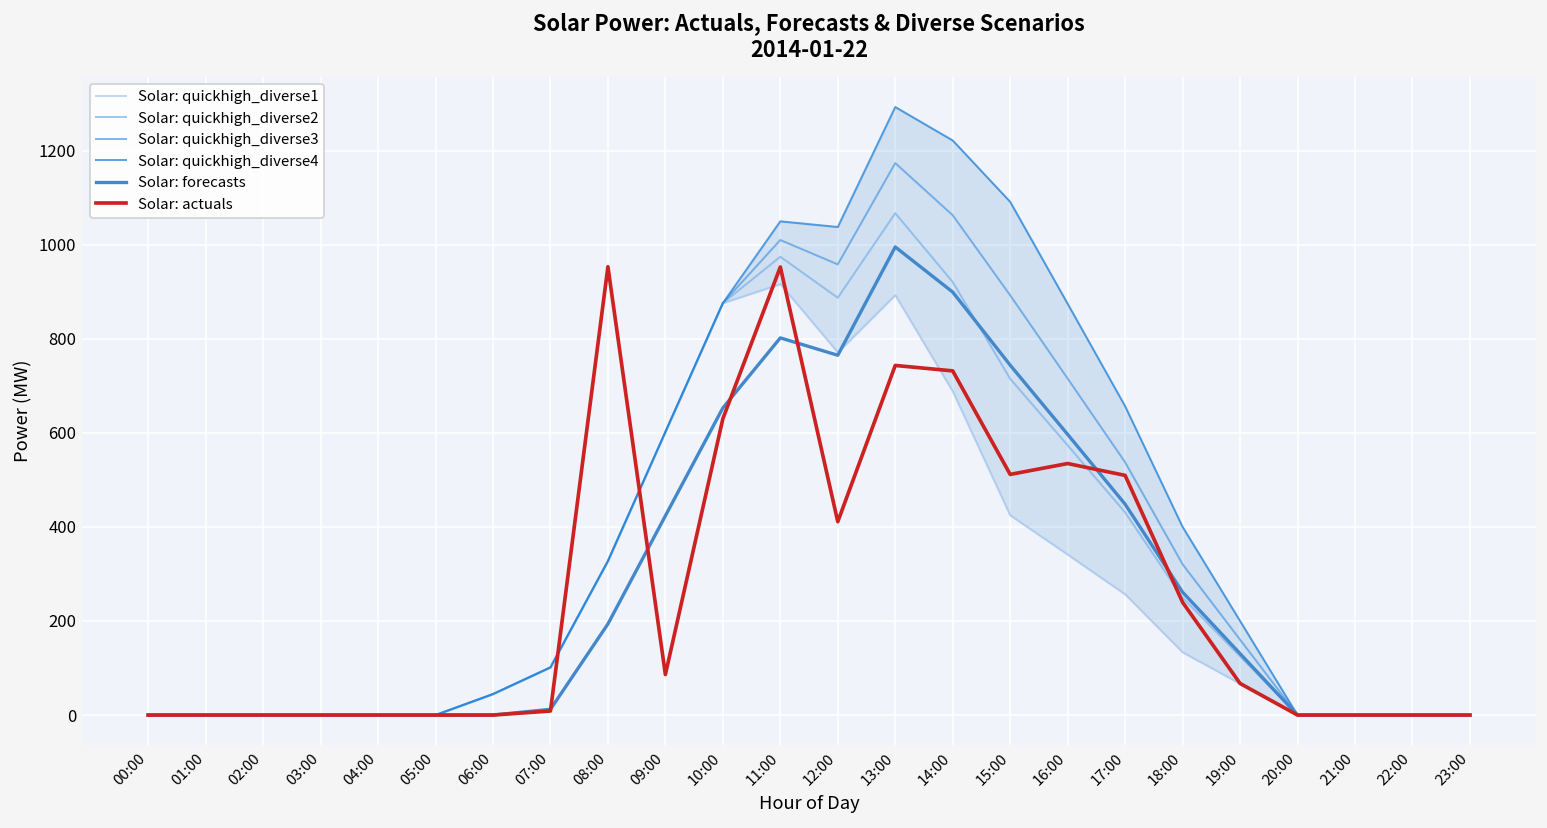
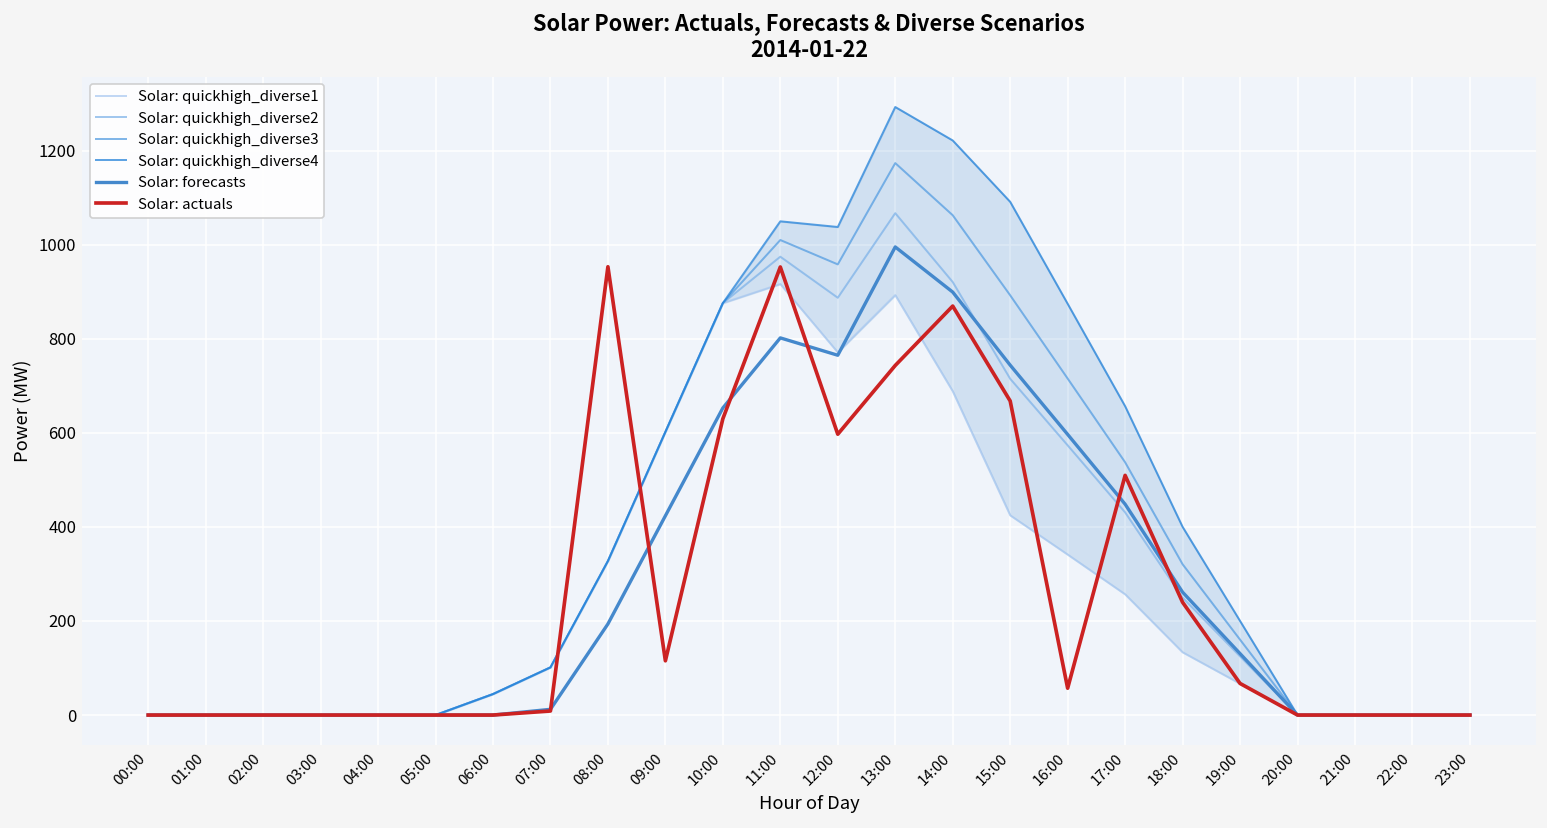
  {
    "Solar: actuals": {
      "08:00": 950,
-     "09:00": 90,
+     "09:00": 120,
      "10:00": 630,
      "11:00": 950,
-     "12:00": 410,
+     "12:00": 600,
      "13:00": 740,
-     "14:00": 730,
-     "15:00": 510,
-     "16:00": 530,
+     "14:00": 870,
+     "15:00": 670,
+     "16:00": 60,
      "17:00": 510,
      "18:00": 240
    }
  }
